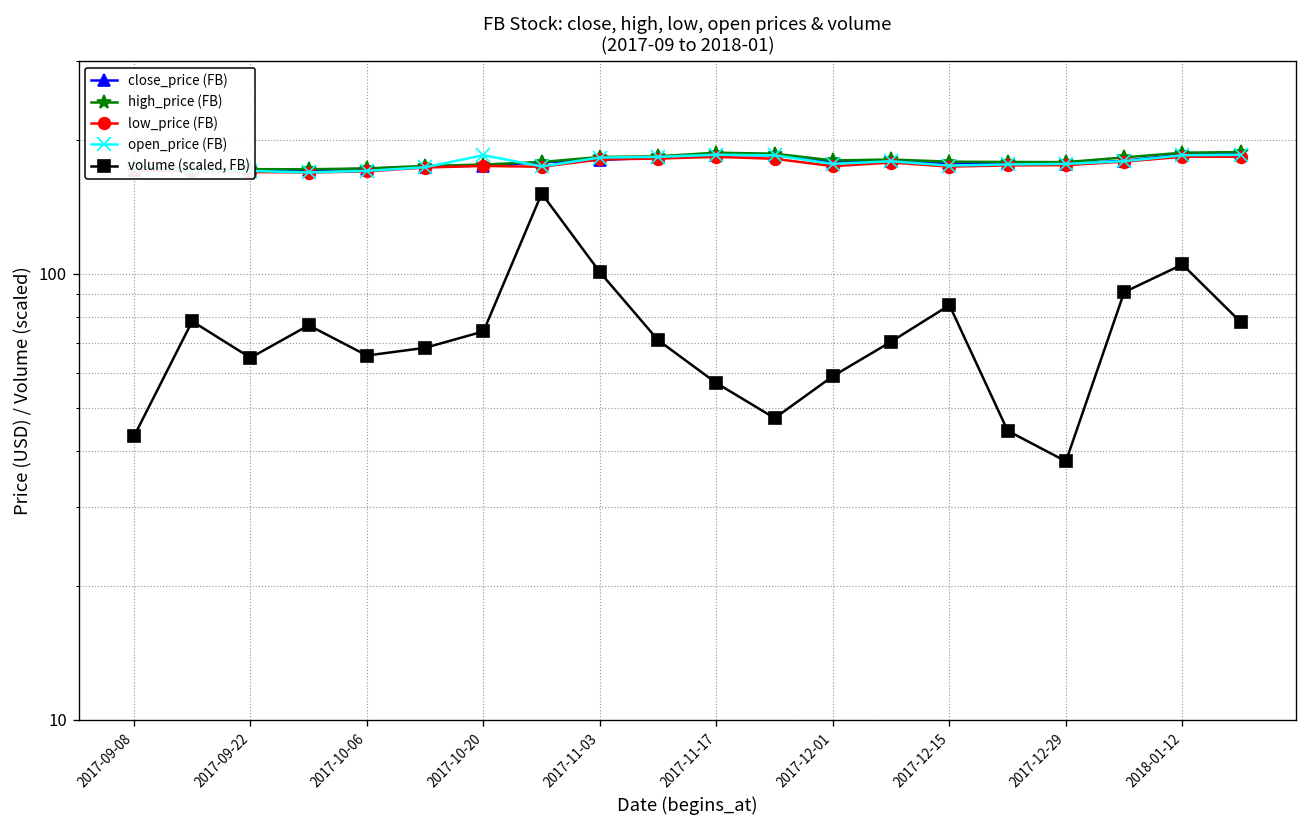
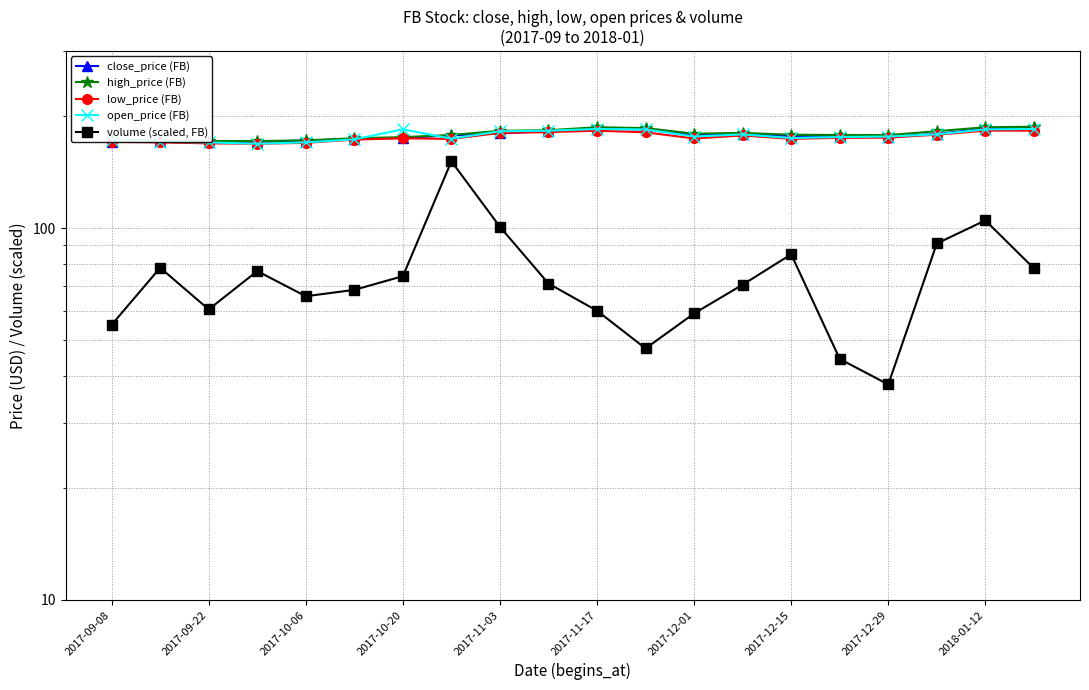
  {
    "open_price (FB)": {
      "2017-10-20": 180
    },
    "volume (scaled, FB)": {
-     "2017-09-08": 43,
-     "2017-09-22": 65,
+     "2017-09-08": 55,
+     "2017-09-22": 60,
      "2017-10-06": 66,
      "2017-10-20": 74,
      "2017-11-03": 101,
-     "2017-11-17": 57,
+     "2017-11-17": 60,
      "2017-12-01": 59,
      "2017-12-15": 85,
      "2017-12-29": 38,
      "2018-01-12": 105
    }
  }
